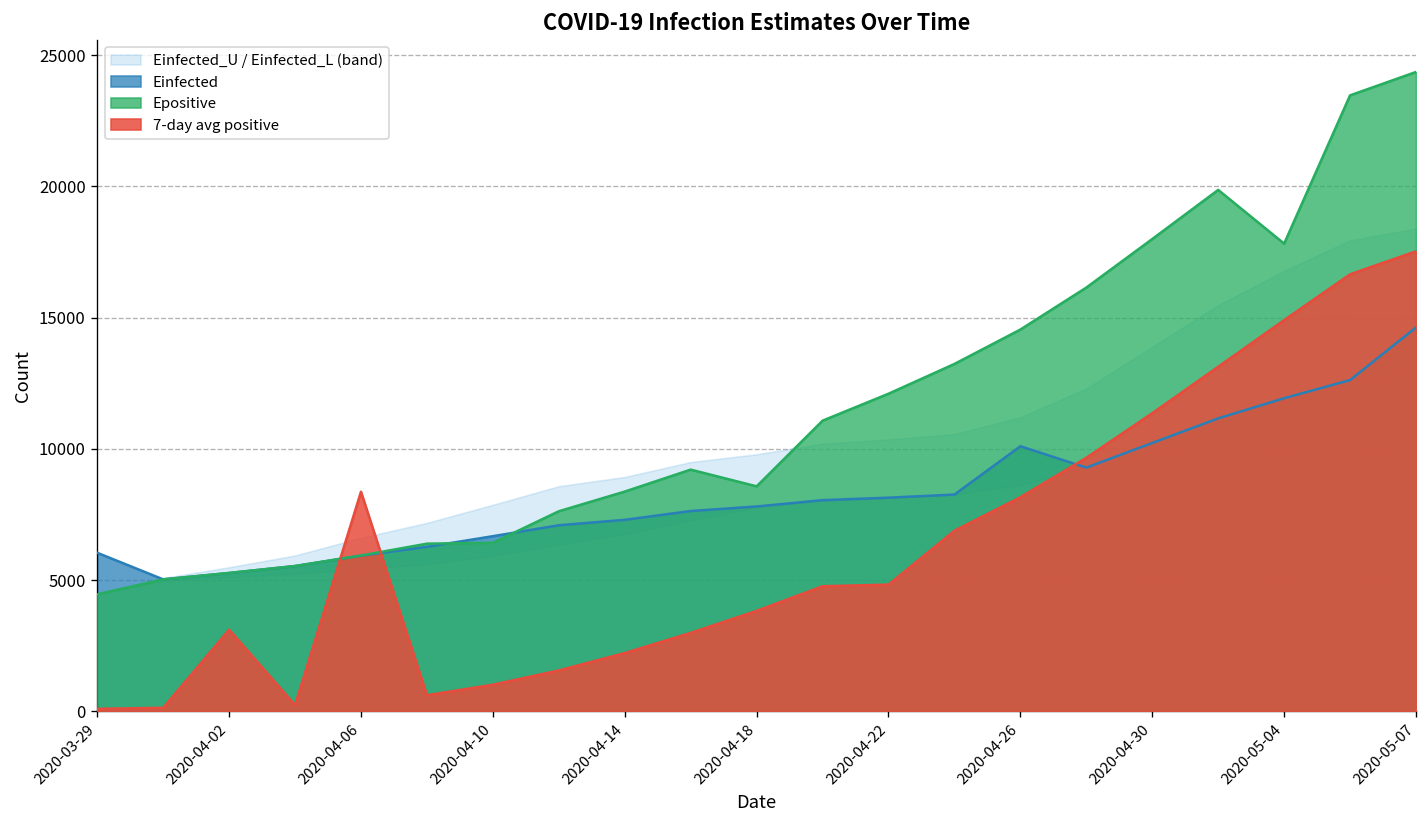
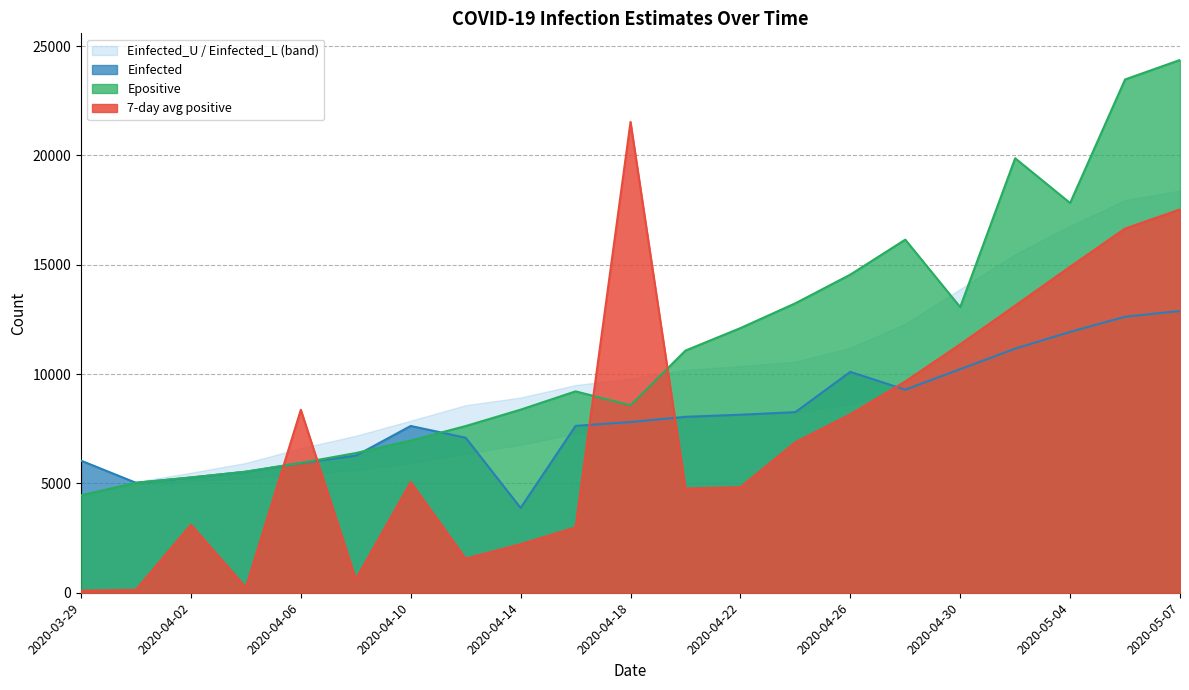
  {
    "Einfected": {
      "2020-03-29": 6000,
-     "2020-04-10": 6700,
-     "2020-04-14": 7300,
+     "2020-04-10": 7600,
+     "2020-04-14": 3900,
      "2020-04-18": 7800,
      "2020-04-22": 8100,
      "2020-04-26": 10100,
      "2020-04-30": 10200,
      "2020-05-04": 11900,
-     "2020-05-07": 14600
+     "2020-05-07": 12900
    },
    "7-day avg positive": {
      "2020-03-29": 100,
      "2020-04-02": 3100,
      "2020-04-06": 8400,
-     "2020-04-10": 1000,
+     "2020-04-10": 5100,
      "2020-04-14": 2200,
-     "2020-04-18": 3800,
+     "2020-04-18": 21500,
      "2020-04-22": 4800,
      "2020-04-26": 8200,
      "2020-04-30": 11400,
      "2020-05-04": 14900,
      "2020-05-07": 17500
    },
    "Epositive": {
-     "2020-04-10": 6400,
+     "2020-04-10": 7000,
      "2020-04-14": 8400,
      "2020-04-18": 8600,
      "2020-04-22": 12100,
      "2020-04-26": 14500,
-     "2020-04-30": 18000,
+     "2020-04-30": 13100,
      "2020-05-04": 17800,
      "2020-05-07": 24400
    }
  }
